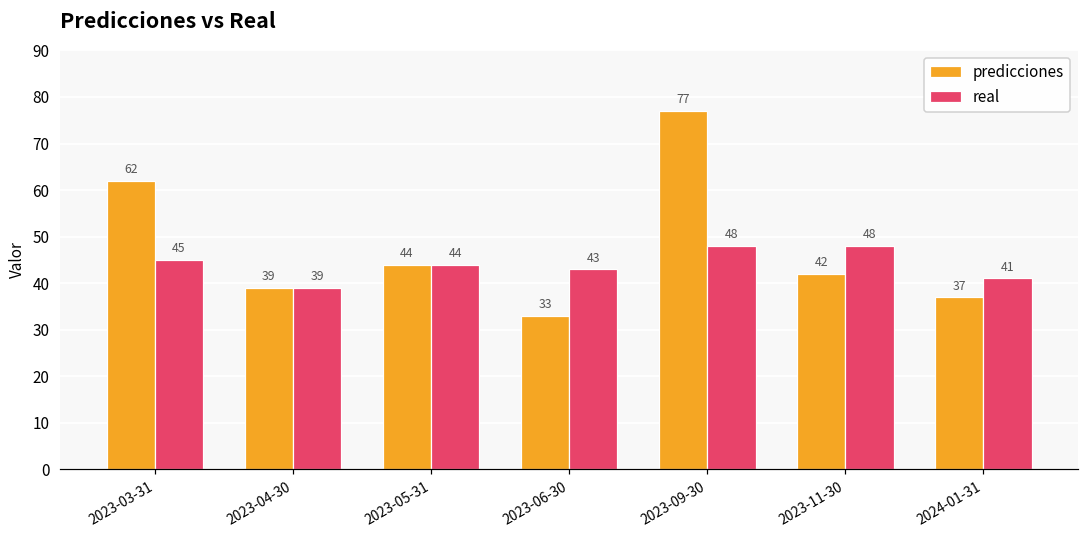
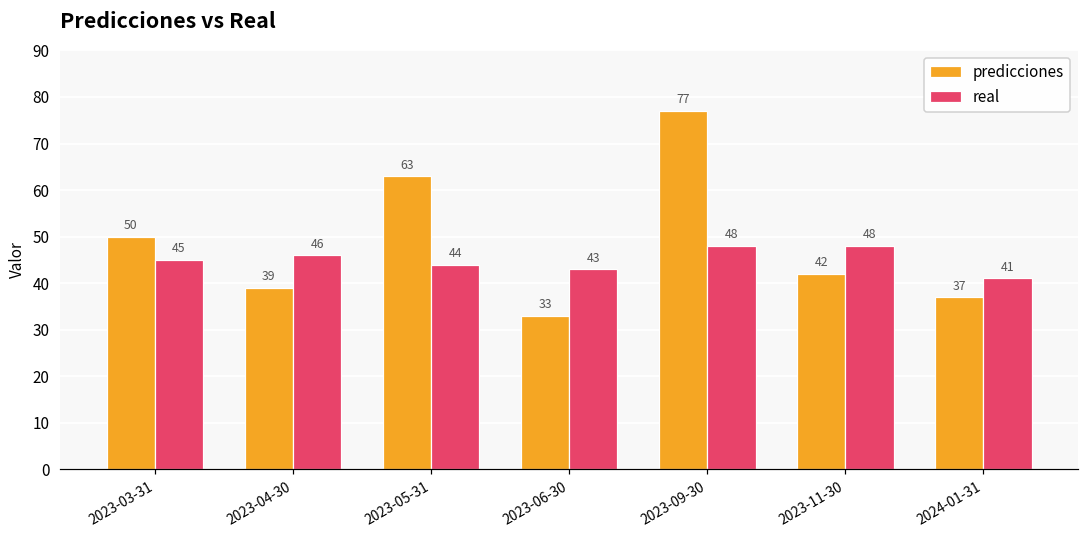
  {
    "predicciones": {
-     "2023-03-31": 62,
+     "2023-03-31": 50,
      "2023-04-30": 39,
-     "2023-05-31": 44,
+     "2023-05-31": 63,
      "2023-06-30": 33,
      "2023-09-30": 77,
      "2023-11-30": 42,
      "2024-01-31": 37
    },
    "real": {
      "2023-03-31": 45,
-     "2023-04-30": 39,
+     "2023-04-30": 46,
      "2023-05-31": 44,
      "2023-06-30": 43,
      "2023-09-30": 48,
      "2023-11-30": 48,
      "2024-01-31": 41
    }
  }
